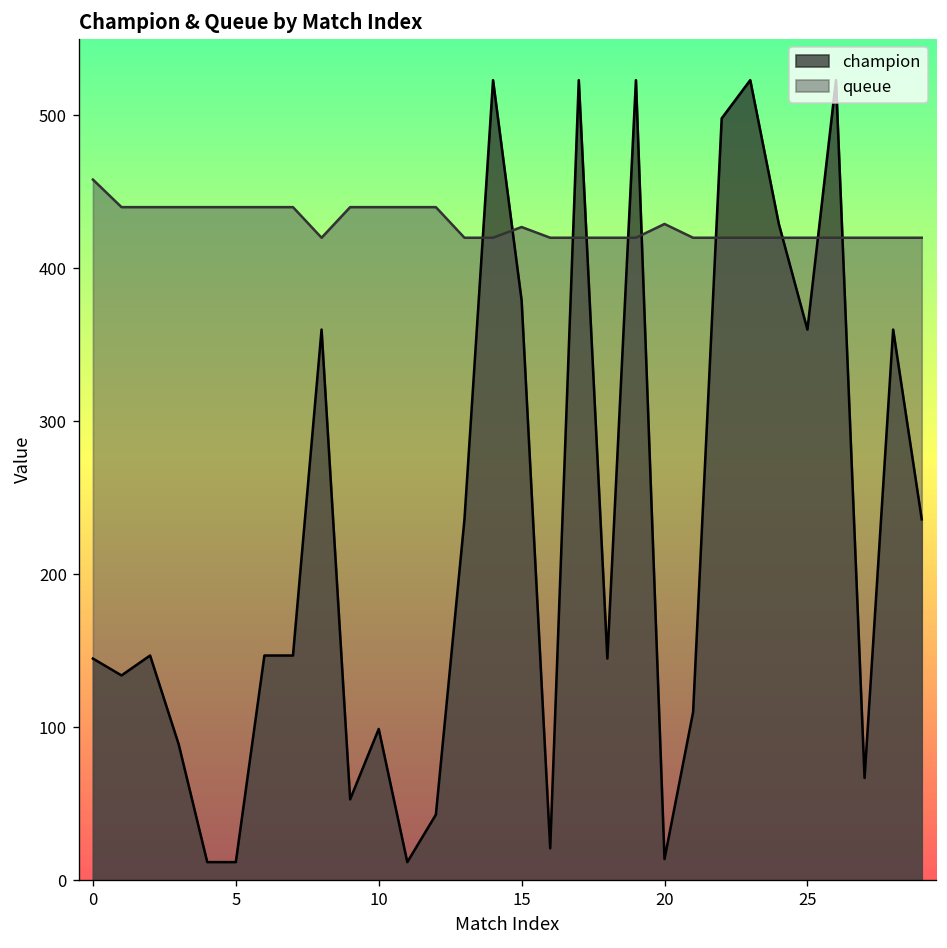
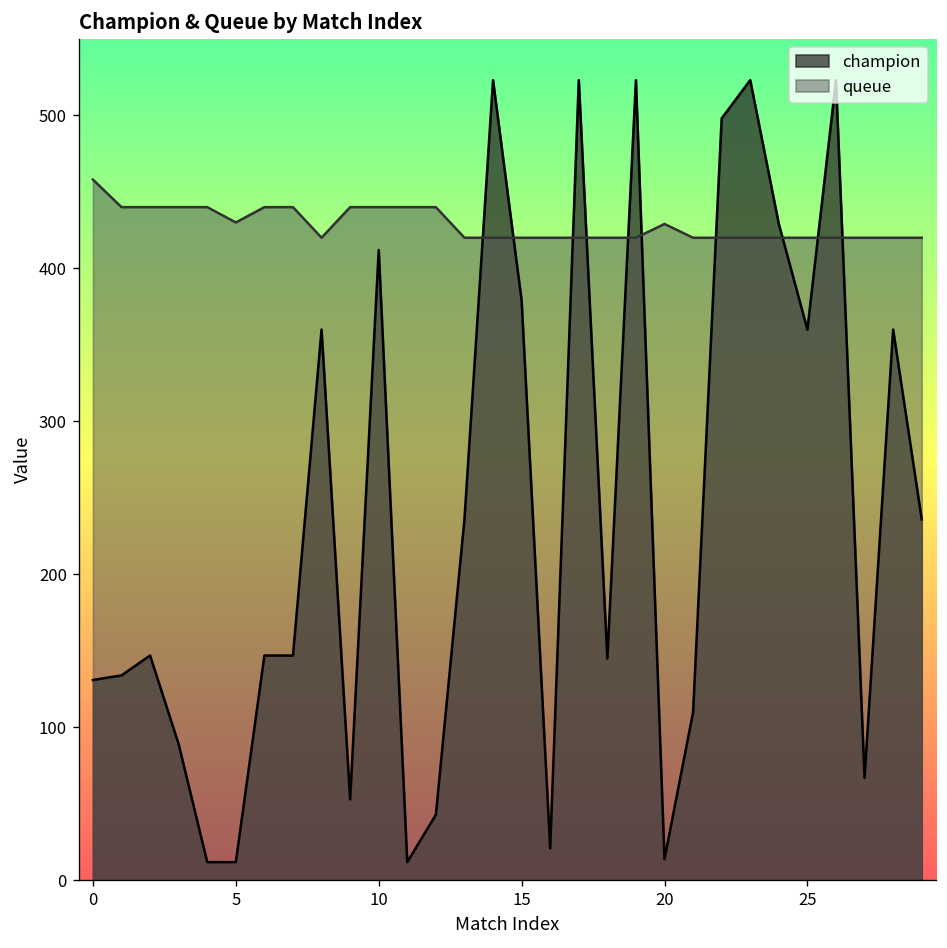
  {
    "champion": {
-     "0": 145,
+     "0": 131,
      "5": 12,
-     "10": 99,
+     "10": 412,
      "15": 379,
      "20": 14,
      "25": 360
    },
    "queue": {
      "0": 458,
-     "5": 440,
+     "5": 430,
      "10": 440,
-     "15": 427,
+     "15": 420,
      "20": 429,
      "25": 420
    }
  }
